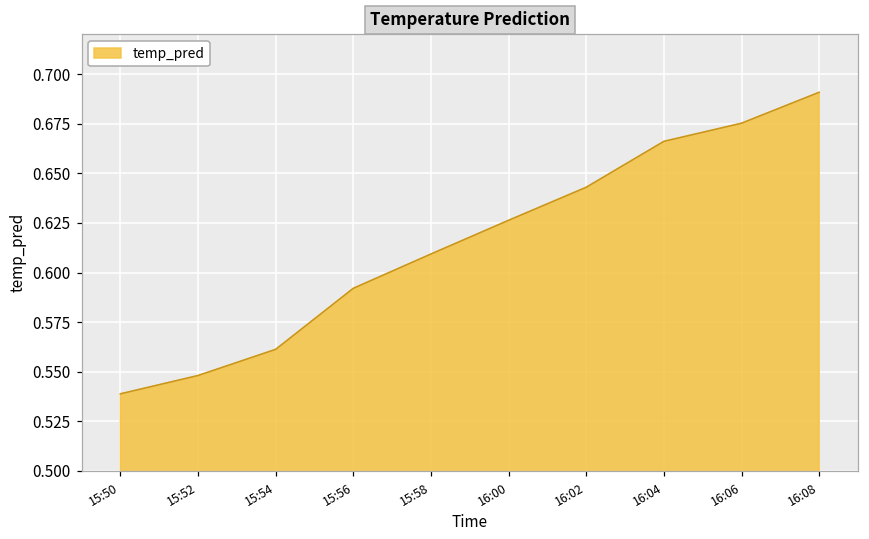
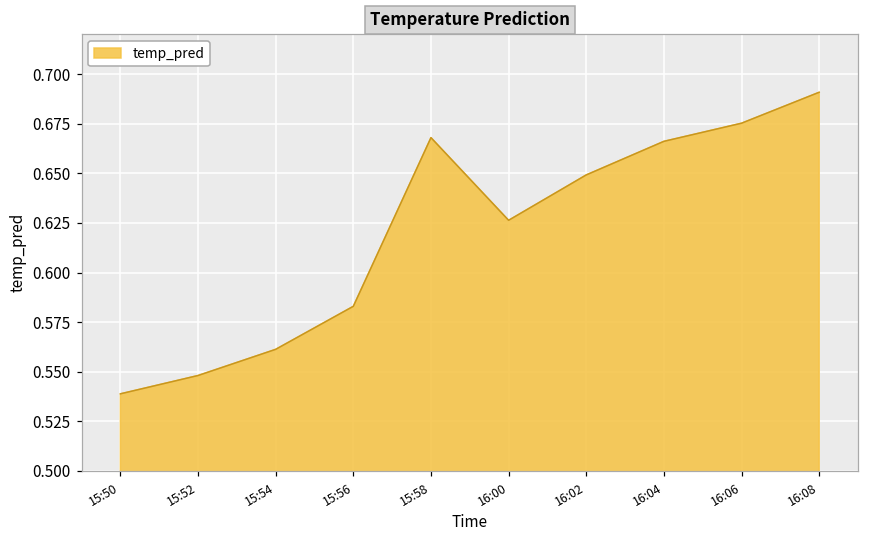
  {
    "15:50": 0.539,
    "15:52": 0.548,
    "15:54": 0.561,
-   "15:56": 0.592,
-   "15:58": 0.609,
+   "15:56": 0.583,
+   "15:58": 0.668,
    "16:00": 0.626,
-   "16:02": 0.643,
+   "16:02": 0.649,
    "16:04": 0.666,
    "16:06": 0.675,
    "16:08": 0.691
  }
